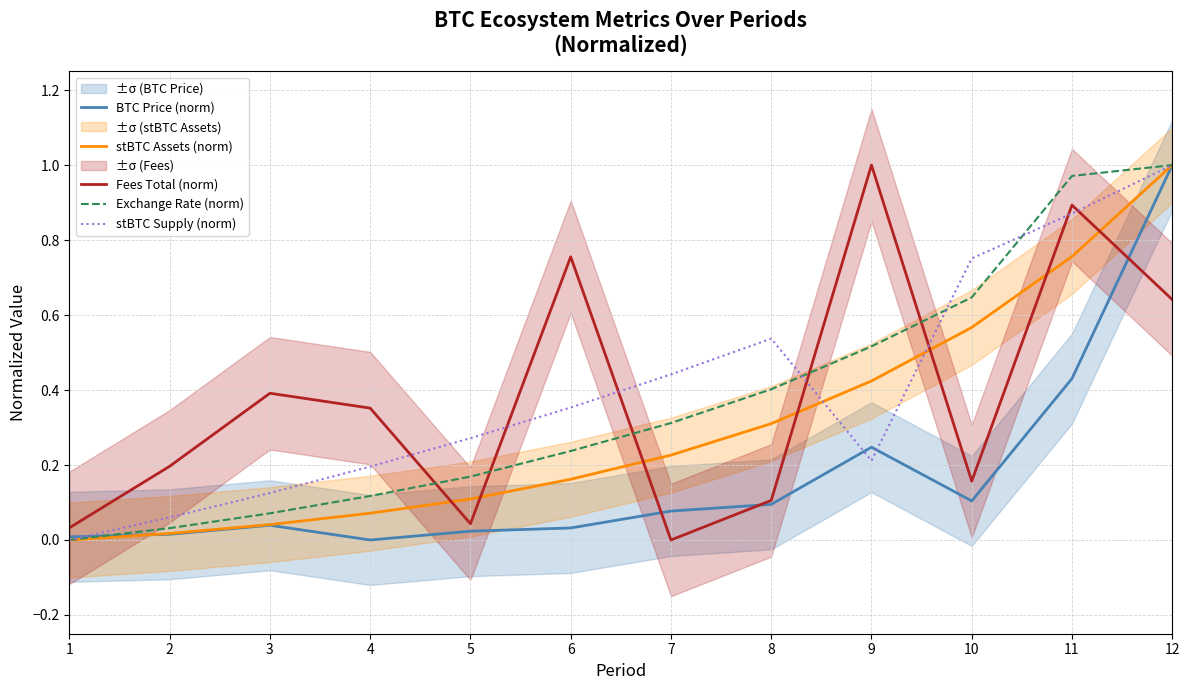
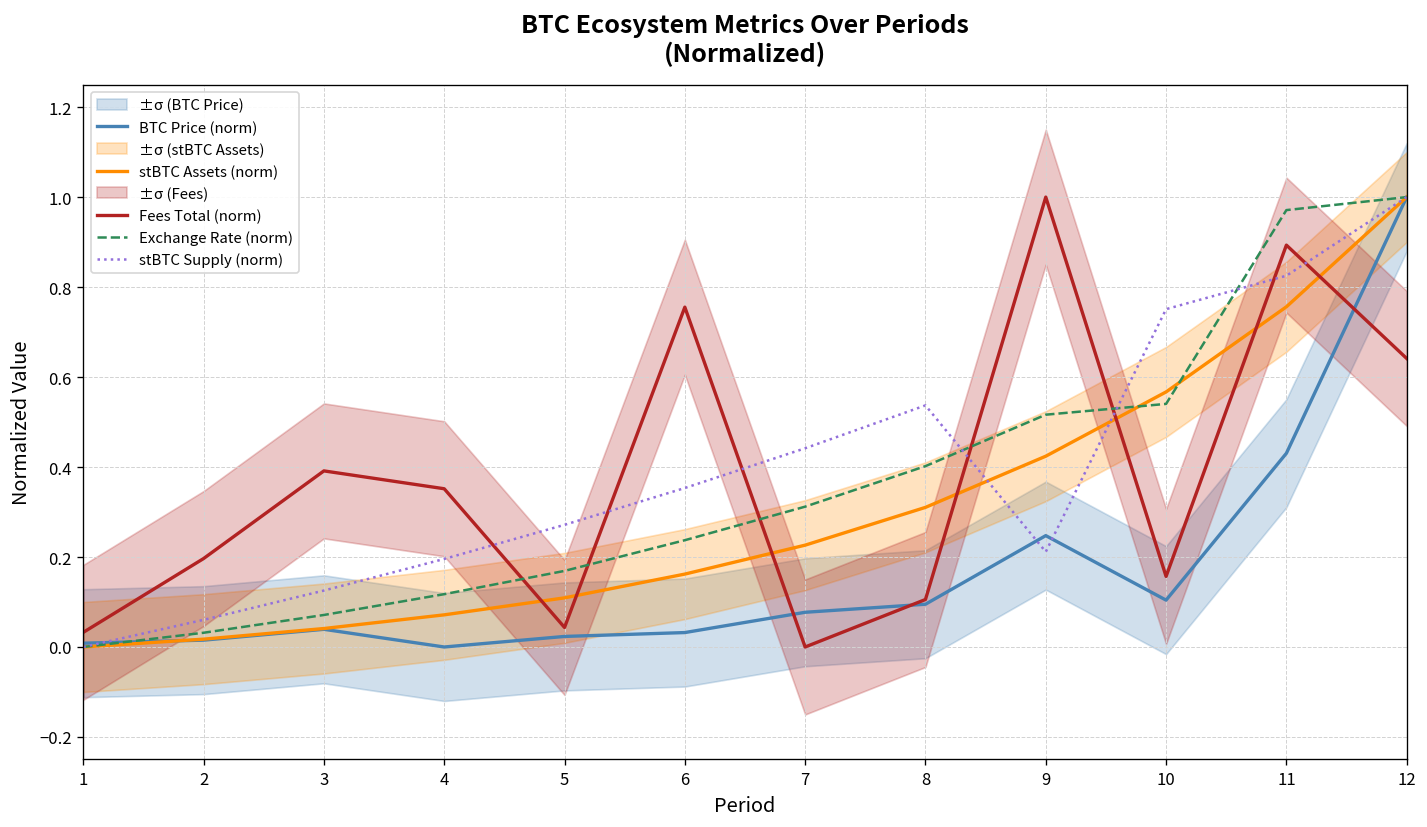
  {
    "Exchange Rate (norm)": {
      "2": 0.03,
      "3": 0.07,
      "5": 0.17,
      "6": 0.24,
      "7": 0.31,
      "8": 0.40,
      "9": 0.52,
-     "10": 0.65,
+     "10": 0.54,
      "11": 0.97
    },
    "stBTC Supply (norm)": {
      "2": 0.06,
      "3": 0.13,
      "4": 0.20,
      "5": 0.27,
      "6": 0.35,
      "7": 0.44,
      "8": 0.54,
      "9": 0.21,
      "10": 0.75,
-     "11": 0.87
+     "11": 0.83
    }
  }
